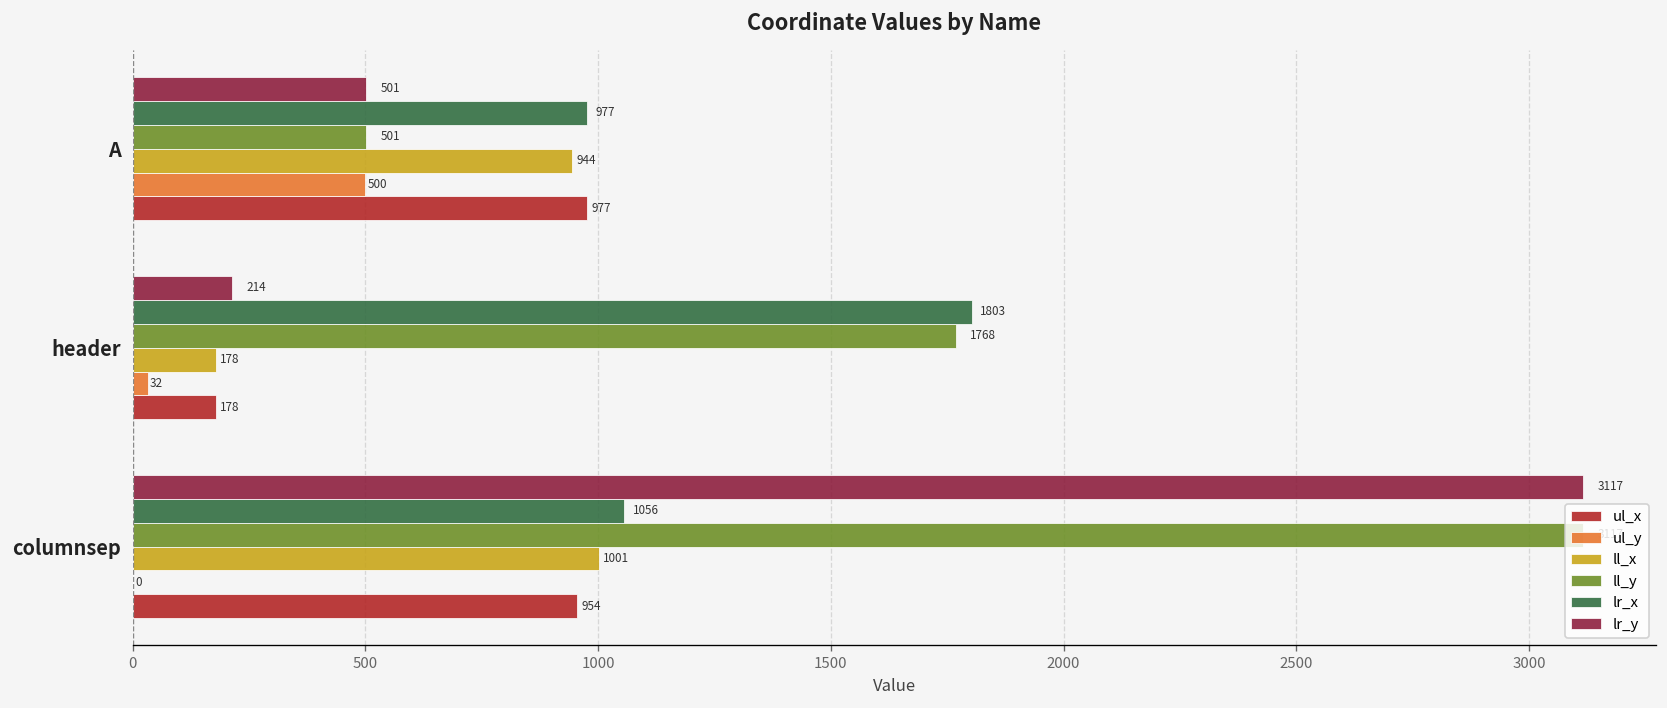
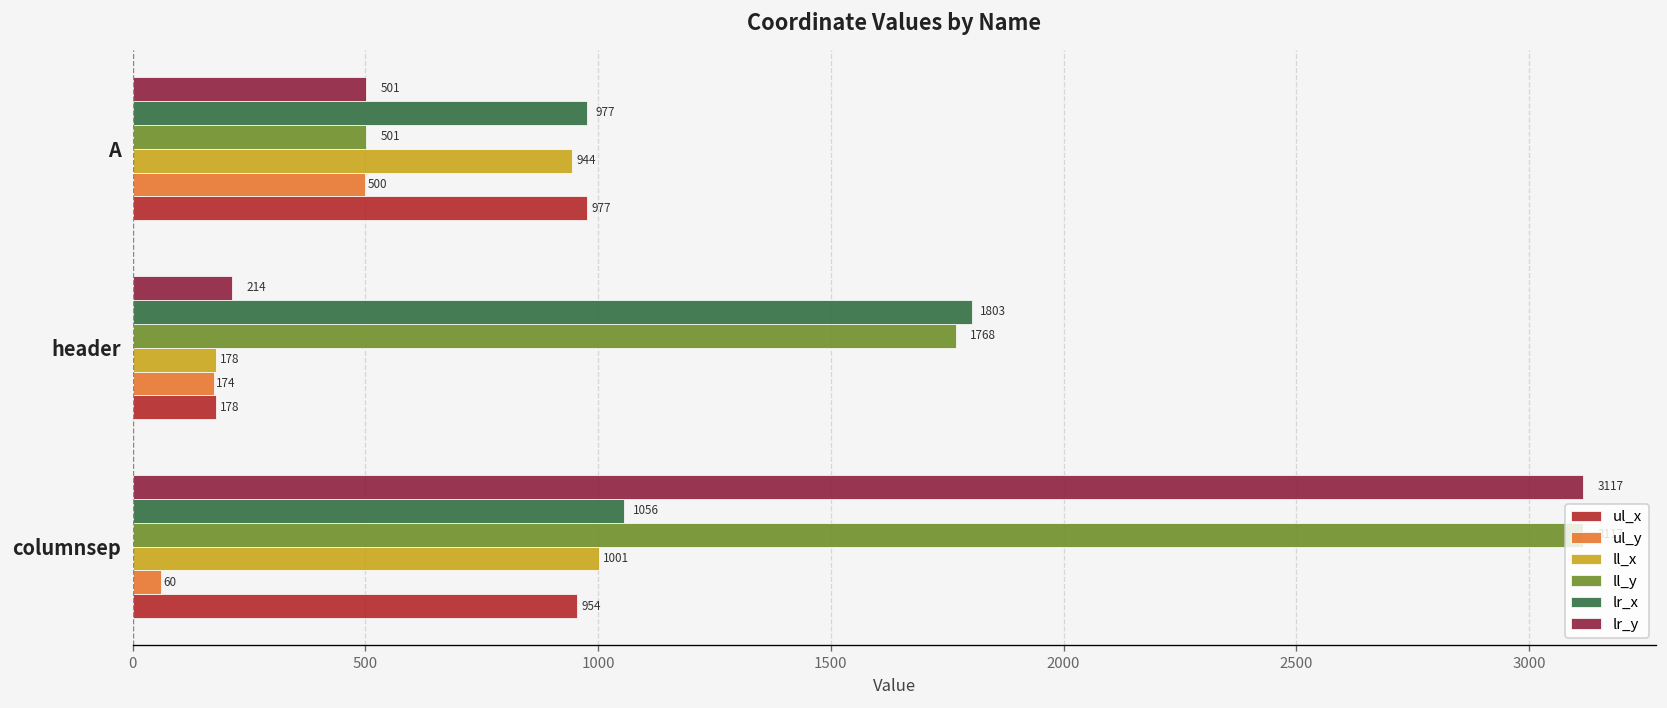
  {
    "ul_y": {
      "A": 500,
-     "header": 32,
-     "columnsep": 0
+     "header": 174,
+     "columnsep": 60
    },
    "ll_x": {
      "A": 944,
      "header": 178,
      "columnsep": 1001
    },
    "ll_y": {
      "A": 501,
      "header": 1768
    },
    "lr_x": {
      "A": 977,
      "header": 1803,
      "columnsep": 1056
    }
  }
